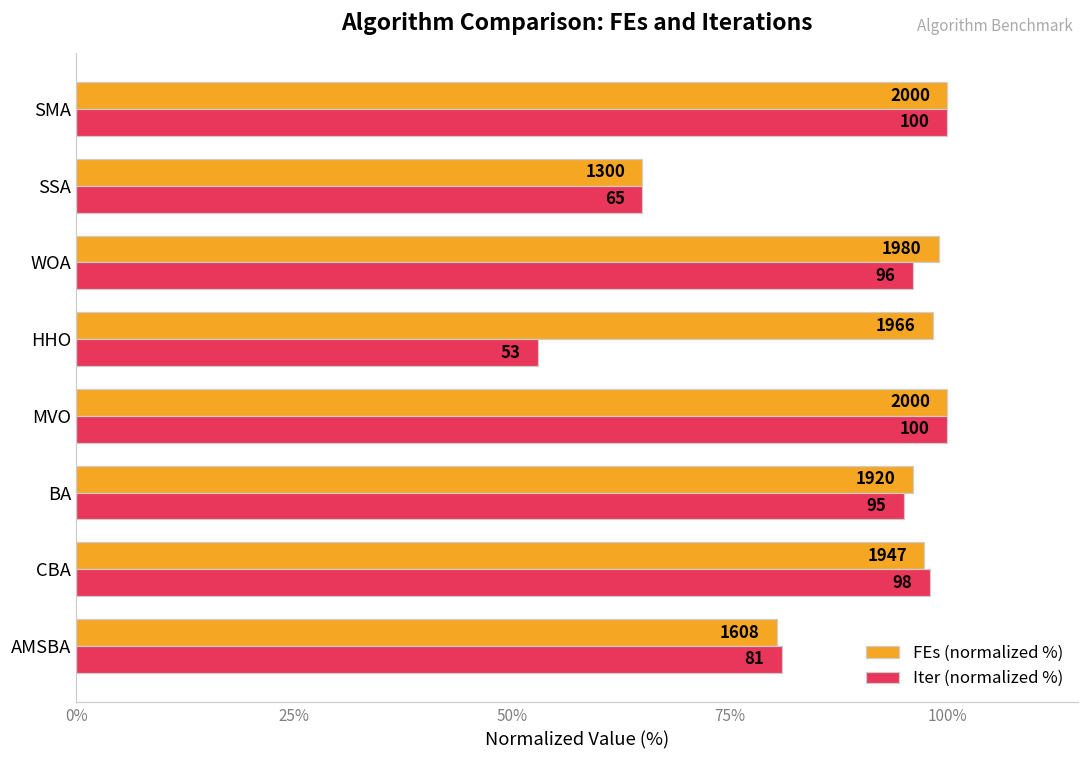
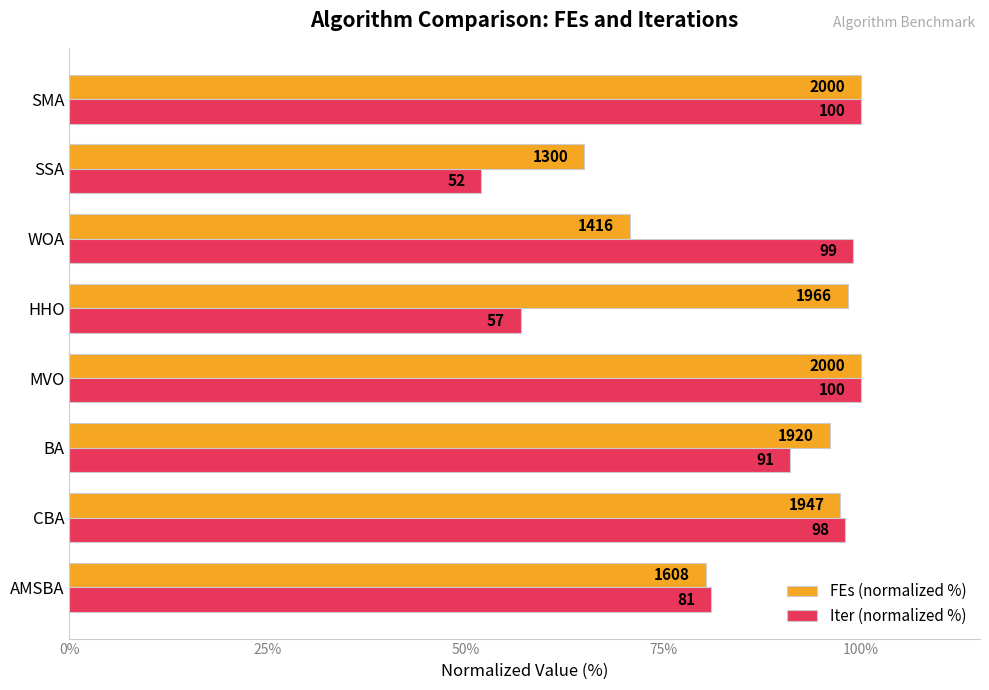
  {
    "FEs (normalized %)": {
-     "WOA": 1980
+     "WOA": 1416
    },
    "Iter (normalized %)": {
      "SMA": 100,
-     "SSA": 65,
-     "WOA": 96,
-     "HHO": 53,
+     "SSA": 52,
+     "WOA": 99,
+     "HHO": 57,
      "MVO": 100,
-     "BA": 95,
+     "BA": 91,
      "CBA": 98,
      "AMSBA": 81
    }
  }
